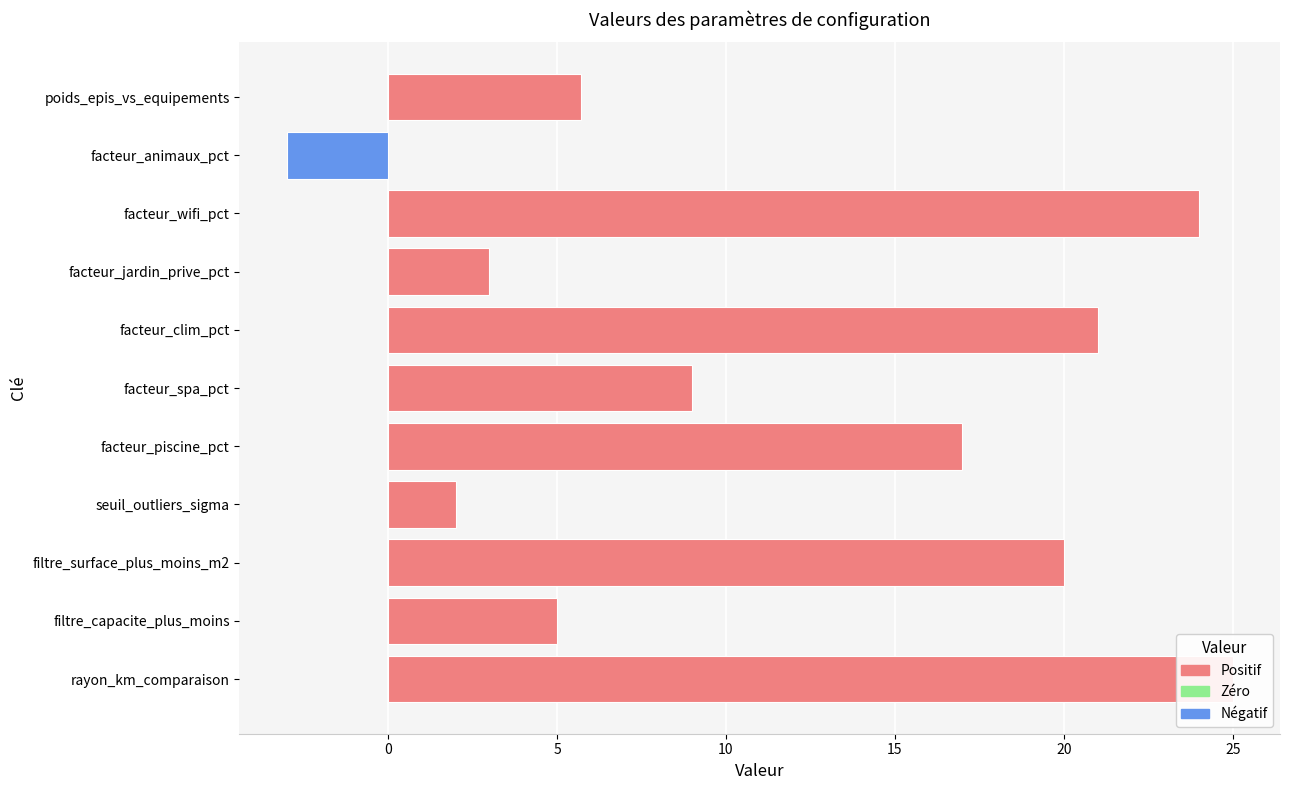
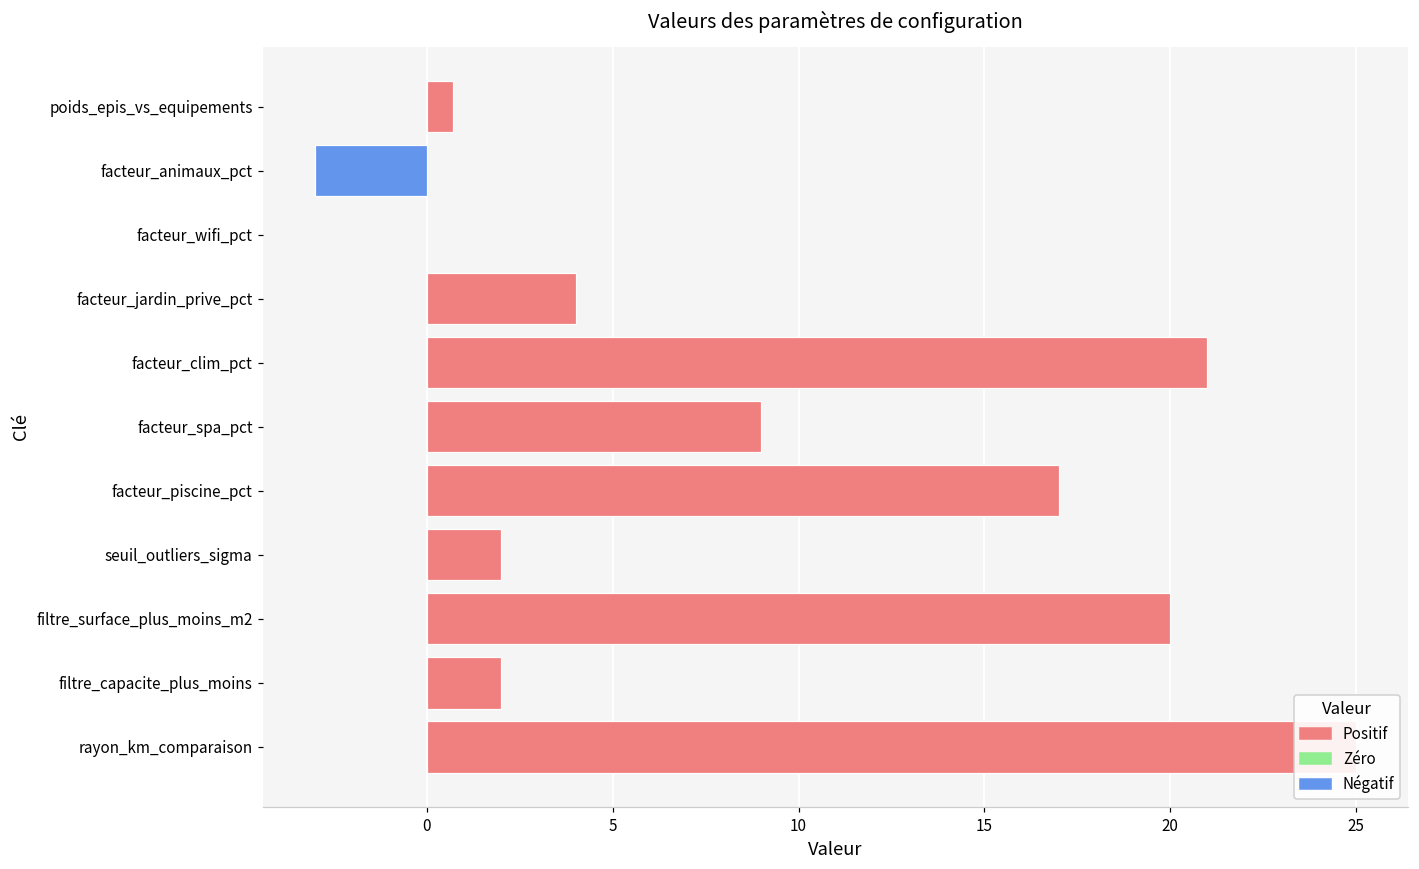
  {
-   "poids_epis_vs_equipements": 5.7,
+   "poids_epis_vs_equipements": 0.7,
    "facteur_animaux_pct": -3.0,
-   "facteur_wifi_pct": 24,
-   "facteur_jardin_prive_pct": 3,
+   "facteur_wifi_pct": 0,
+   "facteur_jardin_prive_pct": 4,
    "facteur_clim_pct": 21.0,
    "facteur_spa_pct": 9.0,
    "facteur_piscine_pct": 17.0,
    "seuil_outliers_sigma": 2.0,
    "filtre_surface_plus_moins_m2": 20.0,
-   "filtre_capacite_plus_moins": 5
+   "filtre_capacite_plus_moins": 2
  }
